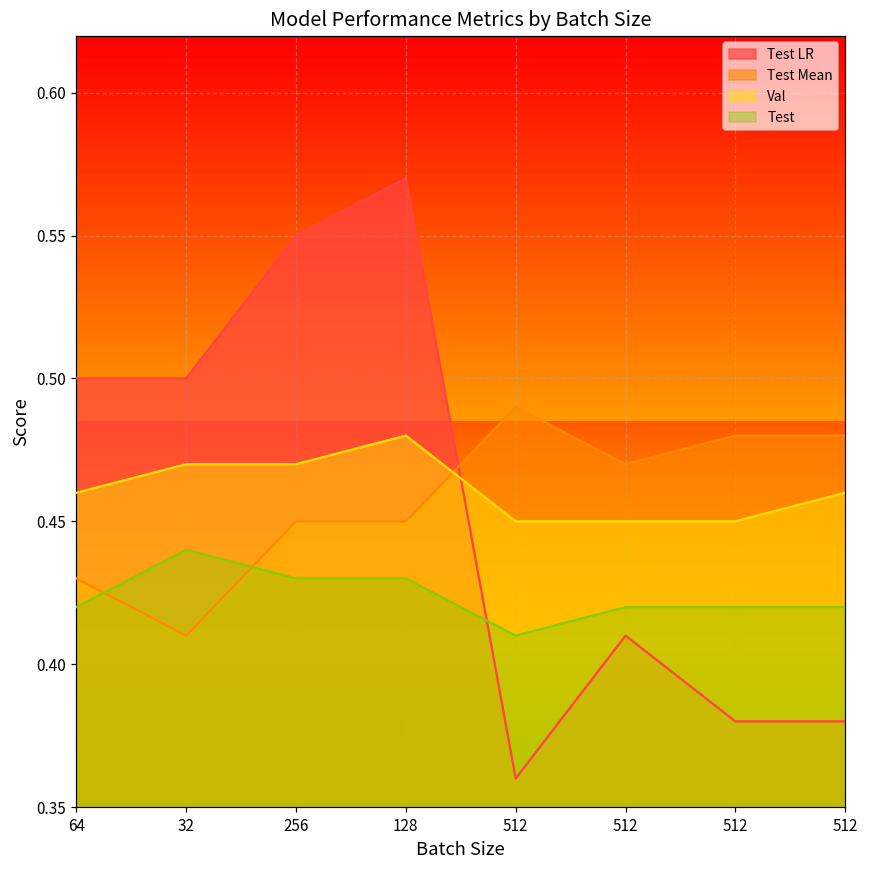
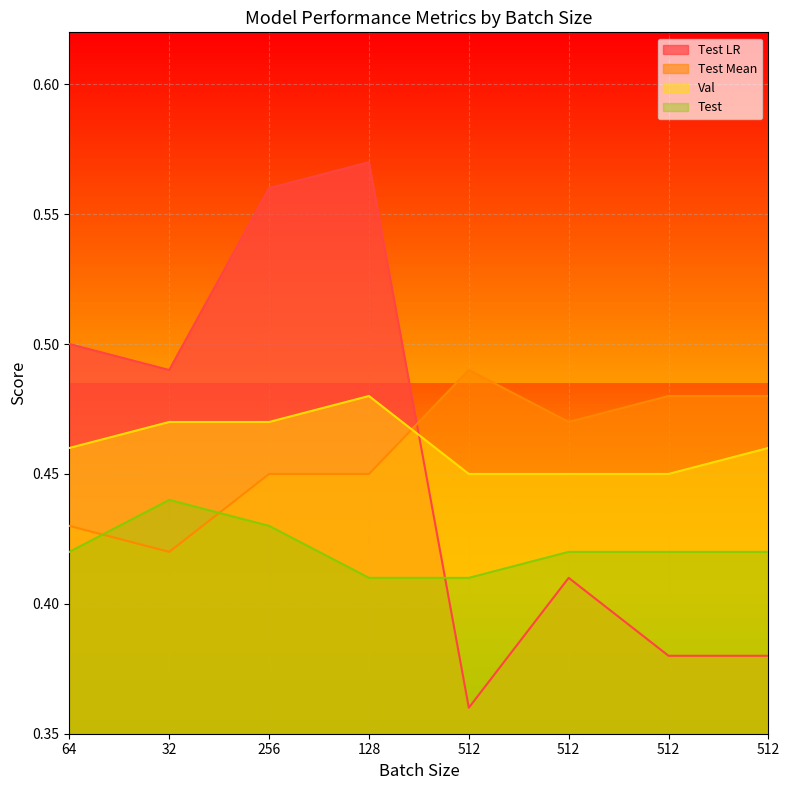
  {
    "Test LR": {
      "64": 0.50,
-     "32": 0.50,
-     "256": 0.55,
+     "32": 0.49,
+     "256": 0.56,
      "128": 0.57
    },
    "Test Mean": {
      "64": 0.43,
-     "32": 0.41,
+     "32": 0.42,
      "256": 0.45,
      "128": 0.45
    },
    "Val": {
      "64": 0.46,
      "32": 0.47,
      "256": 0.47,
      "128": 0.48
    },
    "Test": {
      "64": 0.42,
      "32": 0.44,
      "256": 0.43,
-     "128": 0.43
+     "128": 0.41
    }
  }
